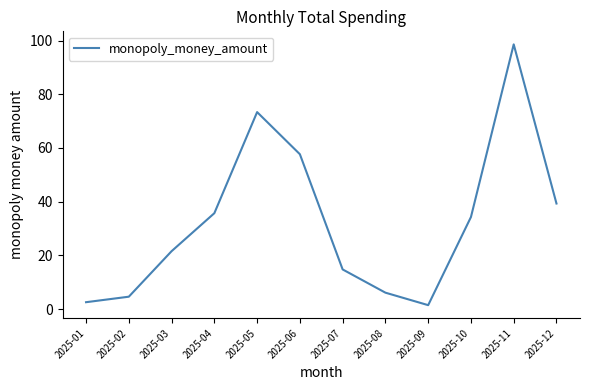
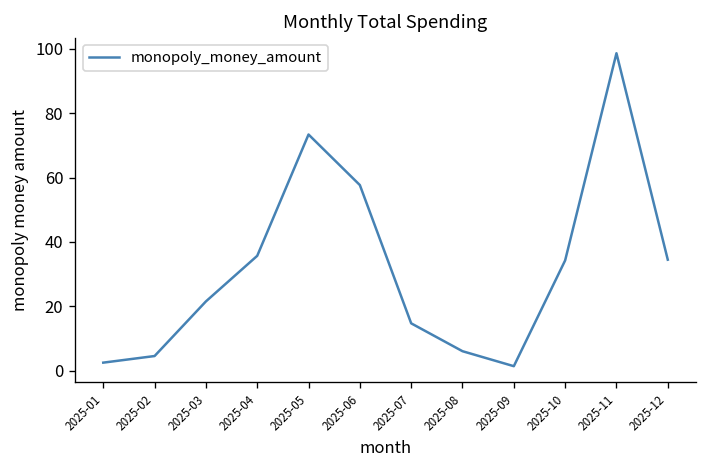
  {
    "2025-01": 3,
    "2025-02": 5,
    "2025-03": 22,
    "2025-04": 36,
    "2025-05": 73,
    "2025-06": 58,
    "2025-07": 15,
    "2025-08": 6,
    "2025-09": 1,
    "2025-10": 34,
    "2025-11": 99,
-   "2025-12": 39
+   "2025-12": 35
  }
